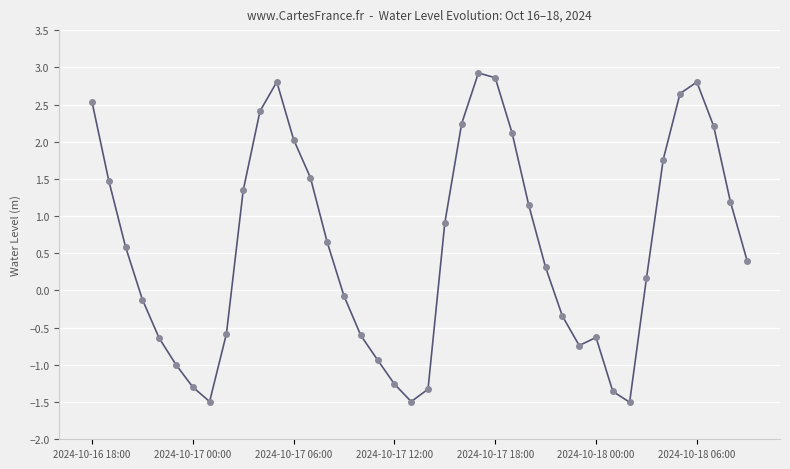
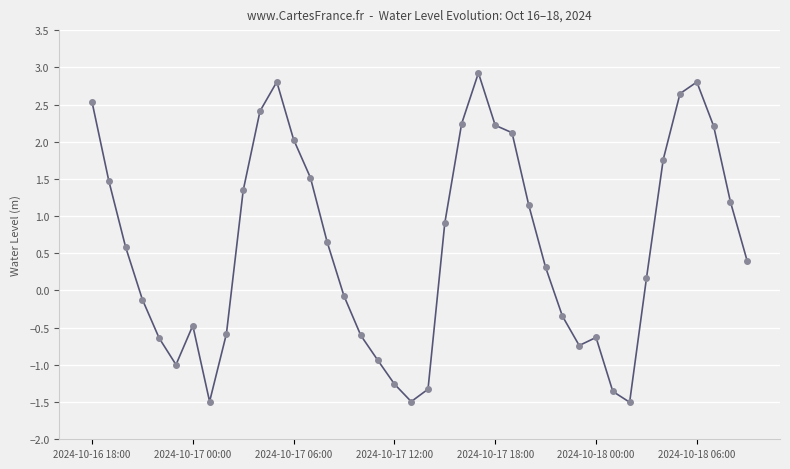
  {
    "2024-10-16 18:00": 2.5,
-   "2024-10-17 00:00": -1.3,
+   "2024-10-17 00:00": -0.5,
    "2024-10-17 06:00": 2.0,
    "2024-10-17 12:00": -1.3,
-   "2024-10-17 18:00": 2.9,
+   "2024-10-17 18:00": 2.2,
    "2024-10-18 00:00": -0.6,
    "2024-10-18 06:00": 2.8
  }
